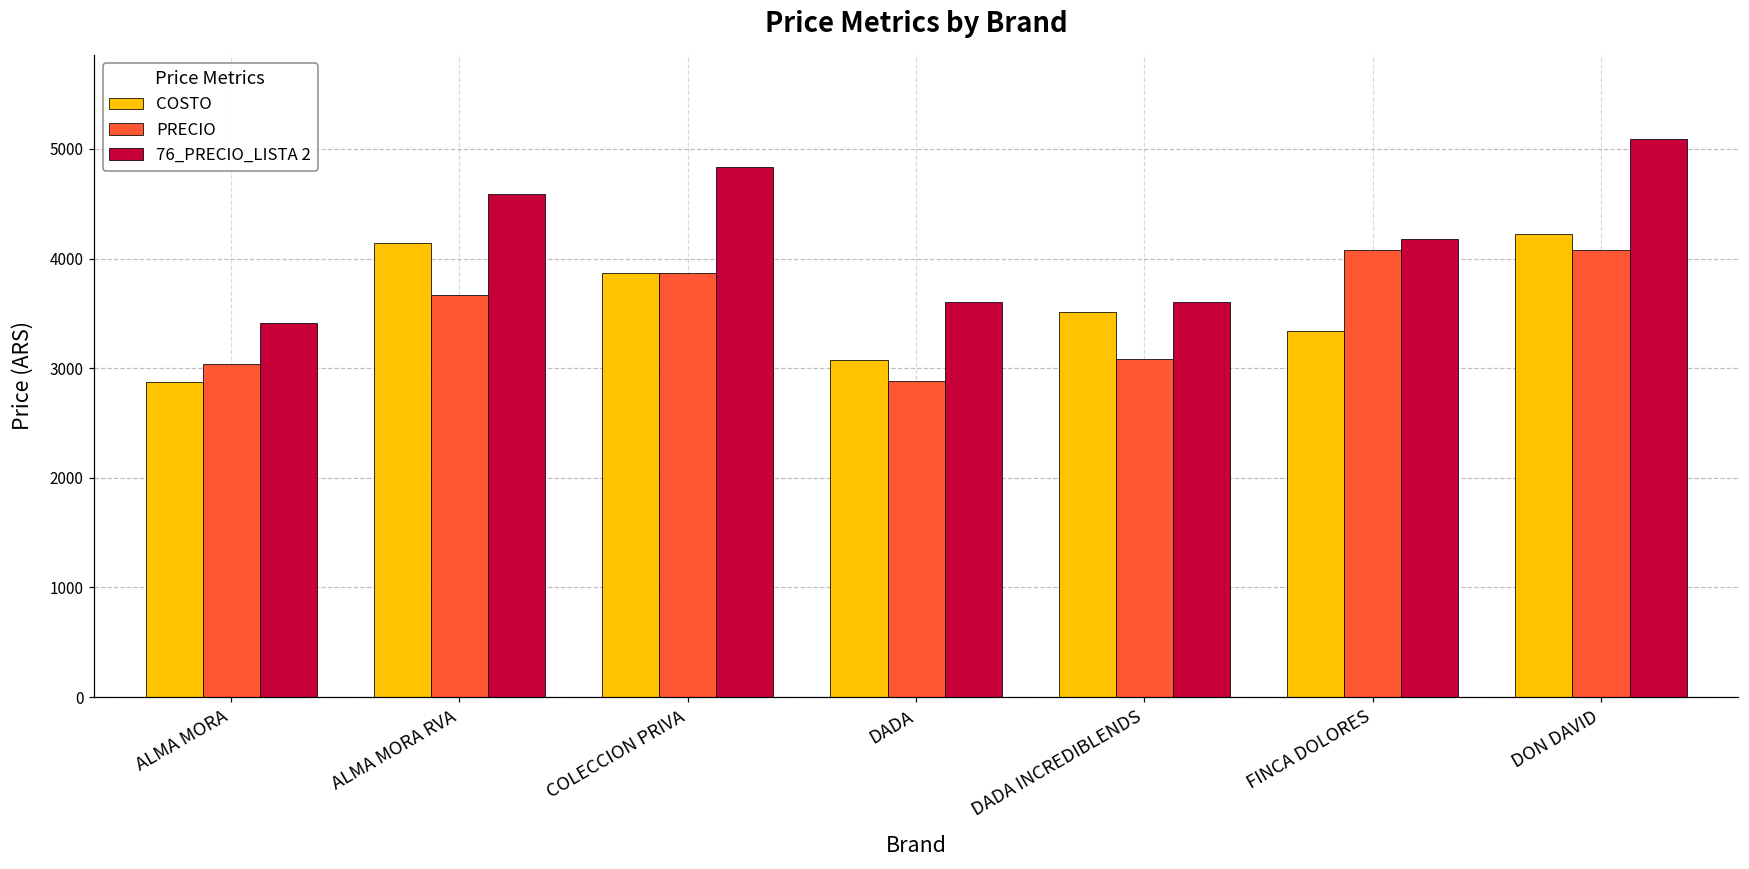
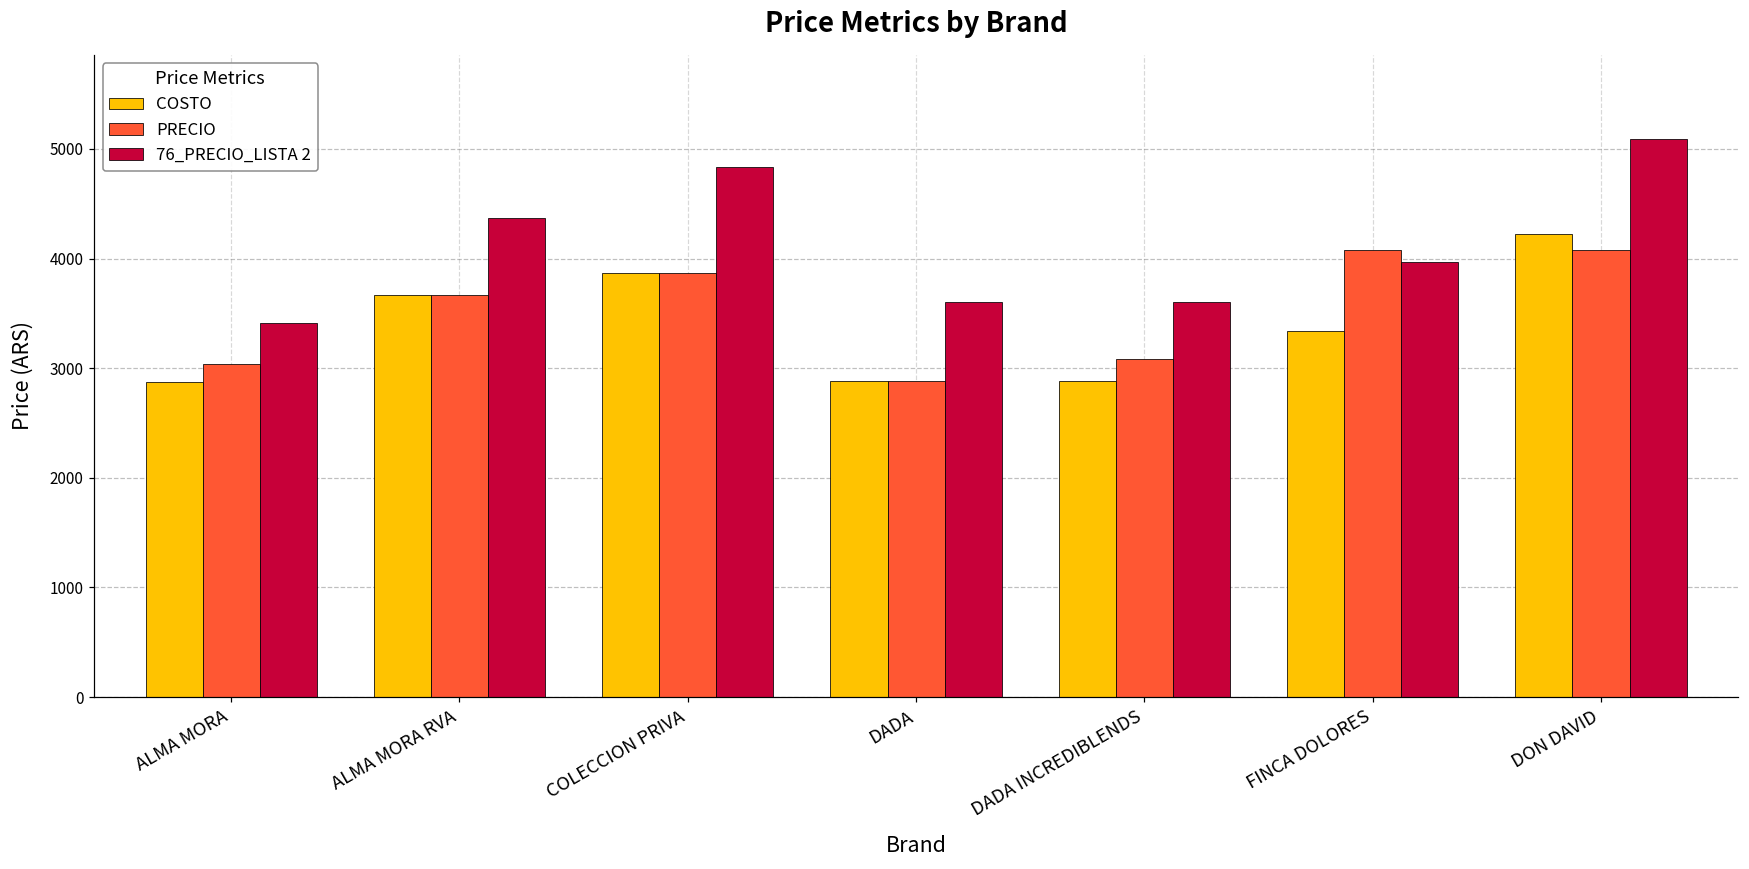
  {
    "COSTO": {
      "ALMA MORA": 2900,
-     "ALMA MORA RVA": 4100,
+     "ALMA MORA RVA": 3700,
      "COLECCION PRIVA": 3900,
-     "DADA": 3100,
-     "DADA INCREDIBLENDS": 3500,
+     "DADA": 2900,
+     "DADA INCREDIBLENDS": 2900,
      "FINCA DOLORES": 3300,
      "DON DAVID": 4200
    },
    "PRECIO": {
      "ALMA MORA": 3000,
      "ALMA MORA RVA": 3700,
      "COLECCION PRIVA": 3900,
      "DADA": 2900,
      "DADA INCREDIBLENDS": 3100,
      "FINCA DOLORES": 4100,
      "DON DAVID": 4100
    },
    "76_PRECIO_LISTA 2": {
      "ALMA MORA": 3400,
-     "ALMA MORA RVA": 4600,
+     "ALMA MORA RVA": 4400,
      "COLECCION PRIVA": 4800,
      "DADA": 3600,
      "DADA INCREDIBLENDS": 3600,
-     "FINCA DOLORES": 4200,
+     "FINCA DOLORES": 4000,
      "DON DAVID": 5100
    }
  }
